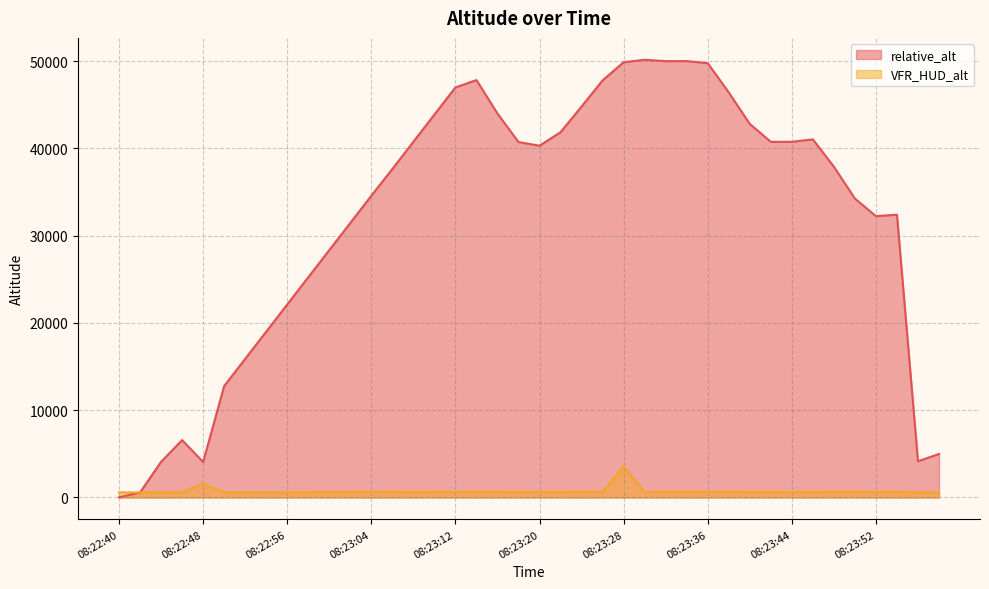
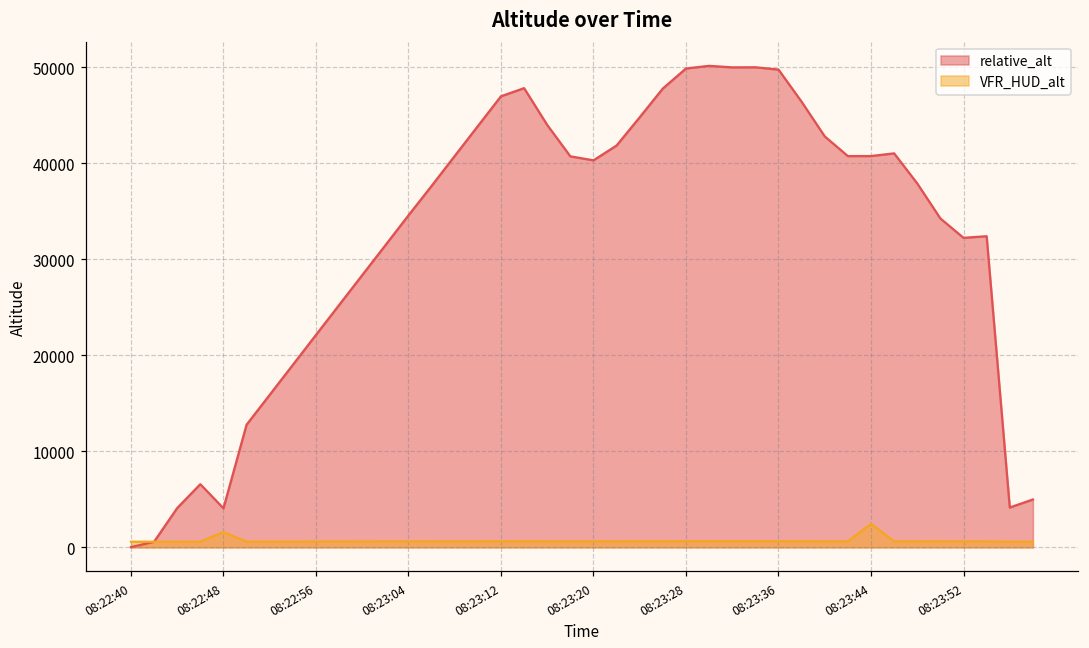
  {
    "relative_alt": {
      "08:22:40": 0,
      "08:22:48": 4000,
      "08:22:56": 22000,
      "08:23:04": 35000,
      "08:23:12": 47000,
      "08:23:20": 40000,
      "08:23:28": 50000,
      "08:23:36": 50000,
      "08:23:44": 41000,
      "08:23:52": 32000
    },
    "VFR_HUD_alt": {
      "08:22:40": 1000,
      "08:22:48": 2000,
      "08:22:56": 1000,
      "08:23:04": 1000,
      "08:23:12": 1000,
      "08:23:20": 1000,
-     "08:23:28": 4000,
+     "08:23:28": 1000,
      "08:23:36": 1000,
-     "08:23:44": 1000,
+     "08:23:44": 2000,
      "08:23:52": 1000
    }
  }
